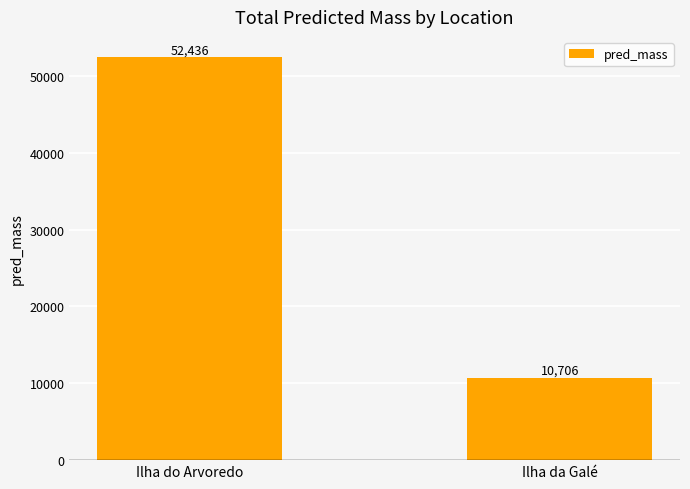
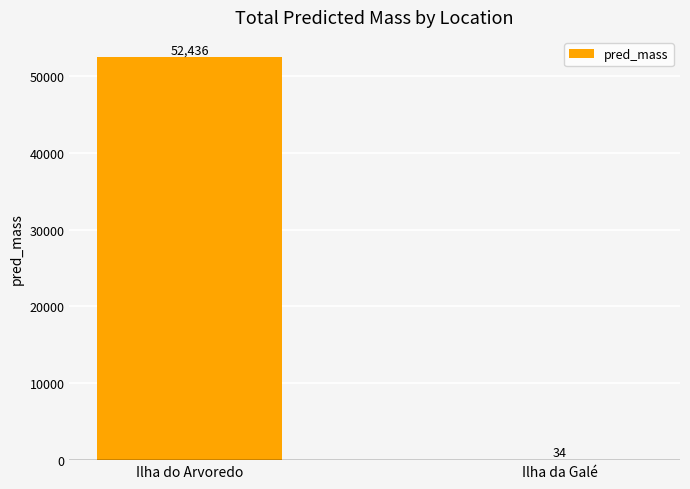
  {
    "Ilha do Arvoredo": "52,436",
-   "Ilha da Galé": "10,706"
+   "Ilha da Galé": "34"
  }
